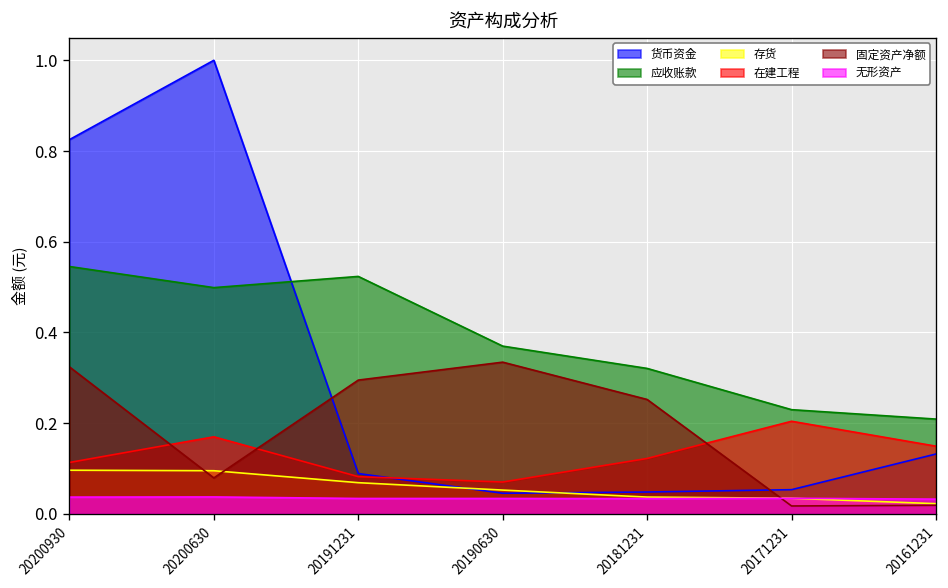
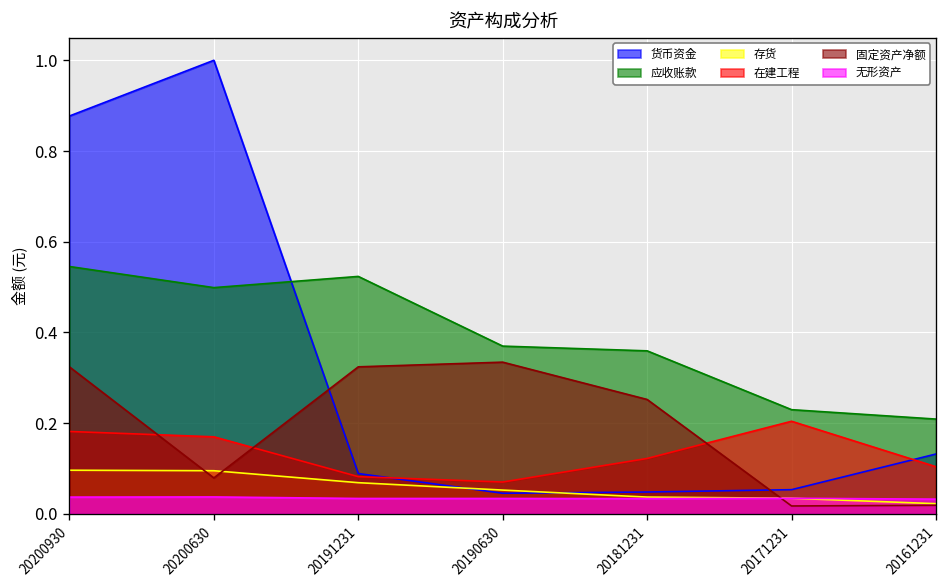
  {
    "货币资金": {
-     "20200930": 0.83,
+     "20200930": 0.88,
      "20200630": 1.00,
      "20191231": 0.09,
      "20190630": 0.05,
      "20181231": 0.05,
      "20171231": 0.05,
      "20161231": 0.13
    },
    "应收账款": {
      "20200930": 0.55,
      "20200630": 0.50,
      "20191231": 0.52,
      "20190630": 0.37,
-     "20181231": 0.32,
+     "20181231": 0.36,
      "20171231": 0.23,
      "20161231": 0.21
    },
    "存货": {
      "20200930": 0.10,
      "20200630": 0.10,
      "20191231": 0.07,
      "20190630": 0.05
    },
    "在建工程": {
-     "20200930": 0.11,
+     "20200930": 0.18,
      "20200630": 0.17,
      "20191231": 0.08,
      "20190630": 0.07,
      "20181231": 0.12,
      "20171231": 0.20,
-     "20161231": 0.15
+     "20161231": 0.10
    },
    "固定资产净额": {
      "20200930": 0.32,
      "20200630": 0.08,
-     "20191231": 0.30,
+     "20191231": 0.32,
      "20190630": 0.33,
      "20181231": 0.25,
      "20171231": 0.02
    },
    "无形资产": {
      "20200930": 0.04,
      "20200630": 0.04,
      "20191231": 0.03,
      "20190630": 0.03,
      "20161231": 0.03
    }
  }
